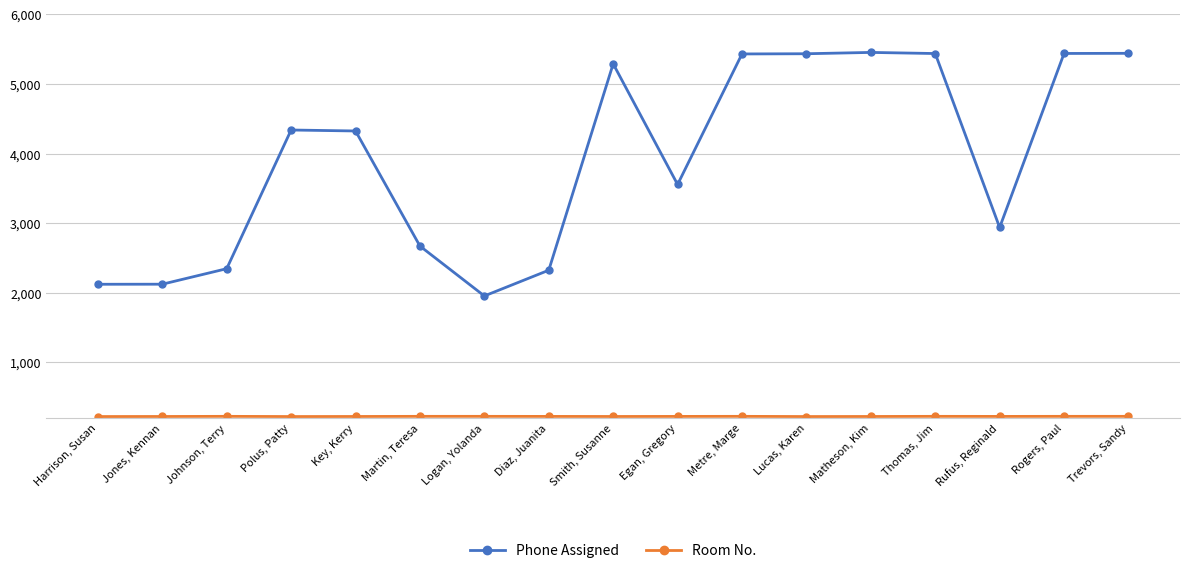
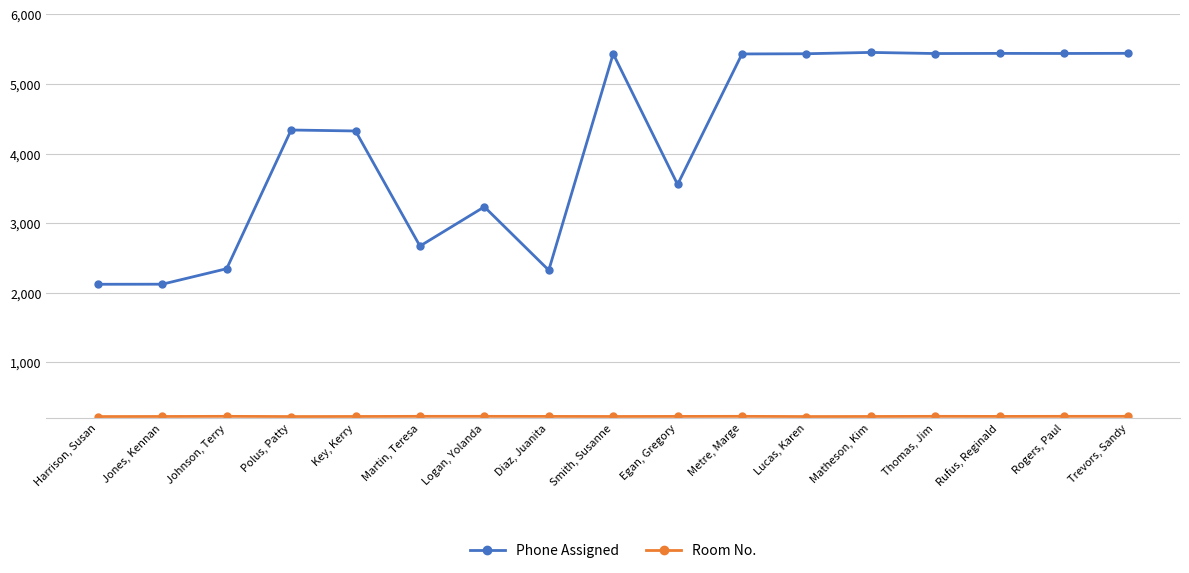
  {
    "Phone Assigned": {
      "Harrison, Susan": "2,100",
      "Jones, Kennan": "2,100",
      "Johnson, Terry": "2,300",
      "Polus, Patty": "4,300",
      "Key, Kerry": "4,300",
      "Martin, Teresa": "2,700",
-     "Logan, Yolanda": "2,000",
+     "Logan, Yolanda": "3,200",
      "Diaz, Juanita": "2,300",
-     "Smith, Susanne": "5,300",
+     "Smith, Susanne": "5,400",
      "Egan, Gregory": "3,600",
      "Metre, Marge": "5,400",
      "Lucas, Karen": "5,400",
      "Matheson, Kim": "5,500",
      "Thomas, Jim": "5,400",
-     "Rufus, Reginald": "2,900",
+     "Rufus, Reginald": "5,400",
      "Rogers, Paul": "5,400",
      "Trevors, Sandy": "5,400"
    },
    "Room No.": {
      "Harrison, Susan": "200",
      "Jones, Kennan": "200",
      "Johnson, Terry": "200",
      "Polus, Patty": "200",
      "Key, Kerry": "200",
      "Martin, Teresa": "200",
      "Logan, Yolanda": "200",
      "Diaz, Juanita": "200",
      "Smith, Susanne": "200",
      "Egan, Gregory": "200",
      "Metre, Marge": "200",
      "Lucas, Karen": "200",
      "Matheson, Kim": "200",
      "Thomas, Jim": "200",
      "Rufus, Reginald": "200",
      "Rogers, Paul": "200",
      "Trevors, Sandy": "200"
    }
  }
